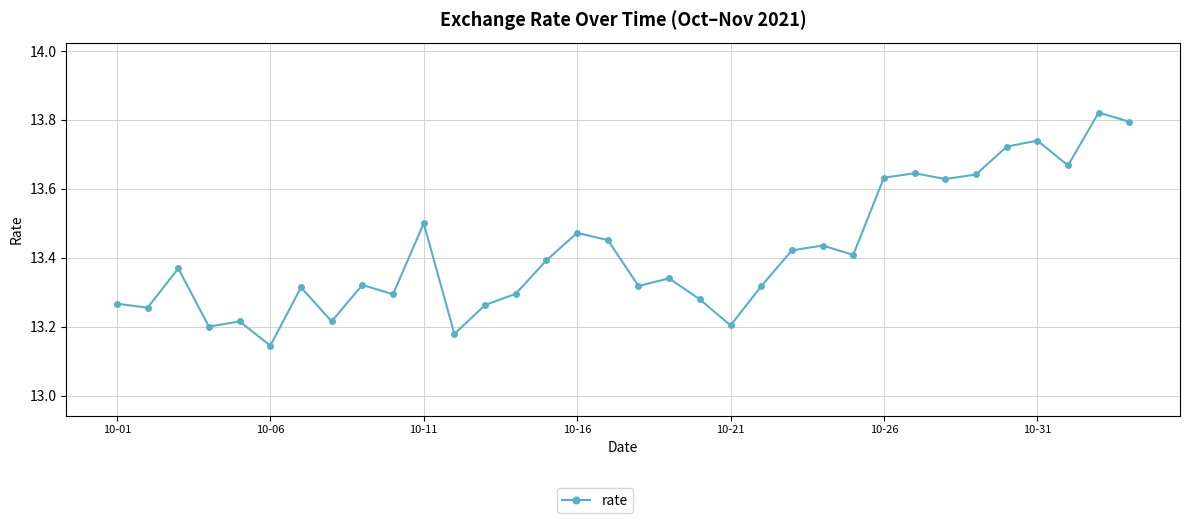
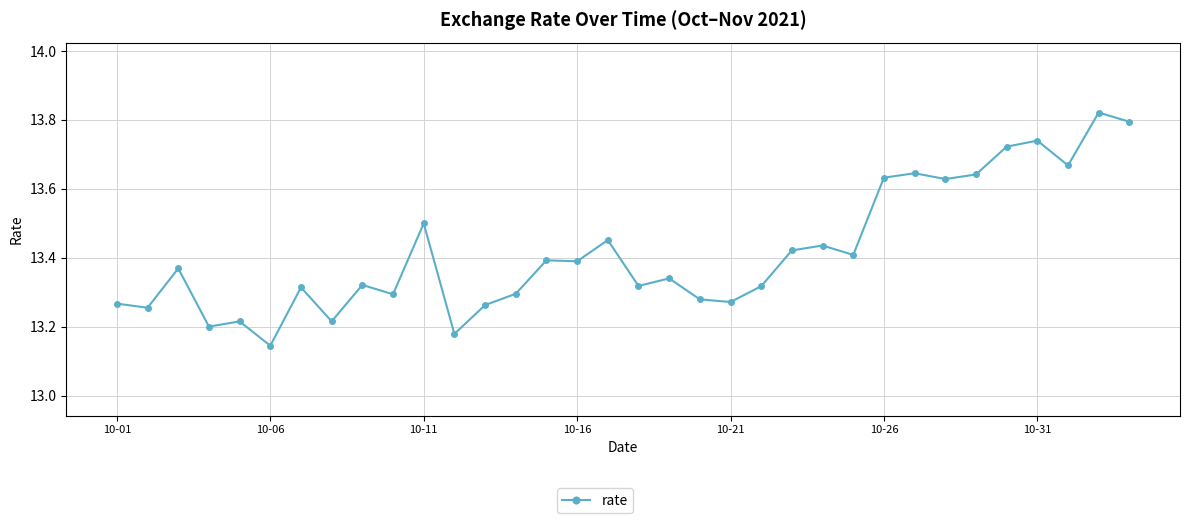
  {
    "10-01": 13.27,
    "10-06": 13.15,
    "10-11": 13.50,
-   "10-16": 13.47,
-   "10-21": 13.20,
+   "10-16": 13.39,
+   "10-21": 13.27,
    "10-26": 13.63,
    "10-31": 13.74
  }
